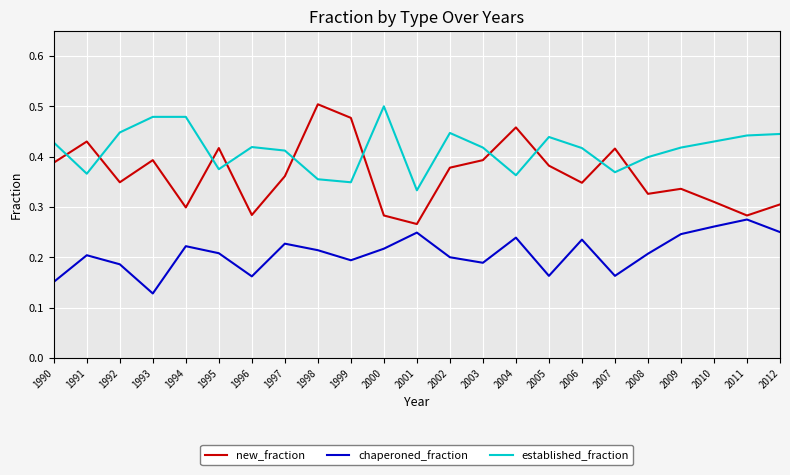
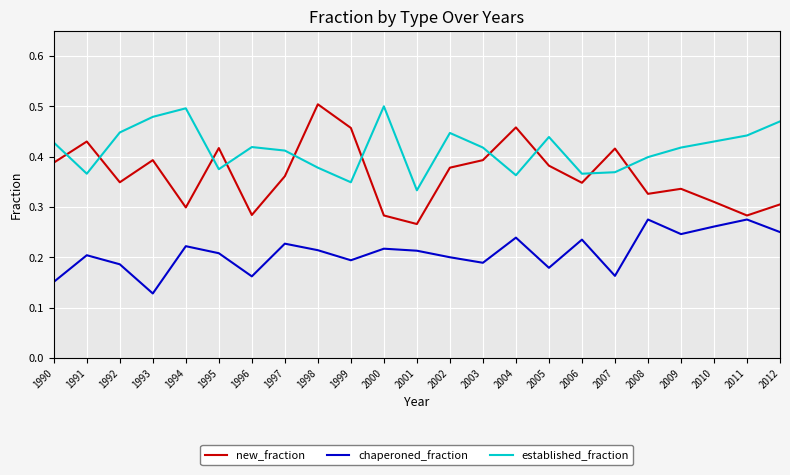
  {
    "new_fraction": {
      "1990": 0.39,
      "1991": 0.43,
      "1992": 0.35,
      "1993": 0.39,
      "1994": 0.30,
      "1995": 0.42,
      "1996": 0.28,
      "1997": 0.36,
      "1998": 0.50,
-     "1999": 0.48,
+     "1999": 0.46,
      "2000": 0.28,
      "2001": 0.27,
      "2002": 0.38,
      "2003": 0.39,
      "2004": 0.46,
      "2005": 0.38,
      "2006": 0.35,
      "2007": 0.42,
      "2008": 0.33,
      "2009": 0.34,
      "2010": 0.31,
      "2011": 0.28,
      "2012": 0.31
    },
    "chaperoned_fraction": {
      "1990": 0.15,
      "1991": 0.20,
      "1992": 0.19,
      "1993": 0.13,
      "1994": 0.22,
      "1995": 0.21,
      "1996": 0.16,
      "1997": 0.23,
      "1998": 0.21,
      "1999": 0.19,
      "2000": 0.22,
-     "2001": 0.25,
+     "2001": 0.21,
      "2002": 0.20,
      "2003": 0.19,
      "2004": 0.24,
-     "2005": 0.16,
+     "2005": 0.18,
      "2006": 0.24,
      "2007": 0.16,
-     "2008": 0.21,
+     "2008": 0.28,
      "2009": 0.25,
      "2010": 0.26,
      "2011": 0.28,
      "2012": 0.25
    },
    "established_fraction": {
      "1990": 0.43,
      "1991": 0.37,
      "1992": 0.45,
      "1993": 0.48,
-     "1994": 0.48,
+     "1994": 0.50,
      "1995": 0.38,
      "1996": 0.42,
      "1997": 0.41,
-     "1998": 0.36,
+     "1998": 0.38,
      "1999": 0.35,
      "2000": 0.50,
      "2001": 0.33,
      "2002": 0.45,
      "2003": 0.42,
      "2004": 0.36,
      "2005": 0.44,
-     "2006": 0.42,
+     "2006": 0.37,
      "2007": 0.37,
      "2008": 0.40,
      "2009": 0.42,
      "2010": 0.43,
      "2011": 0.44,
-     "2012": 0.45
+     "2012": 0.47
    }
  }
